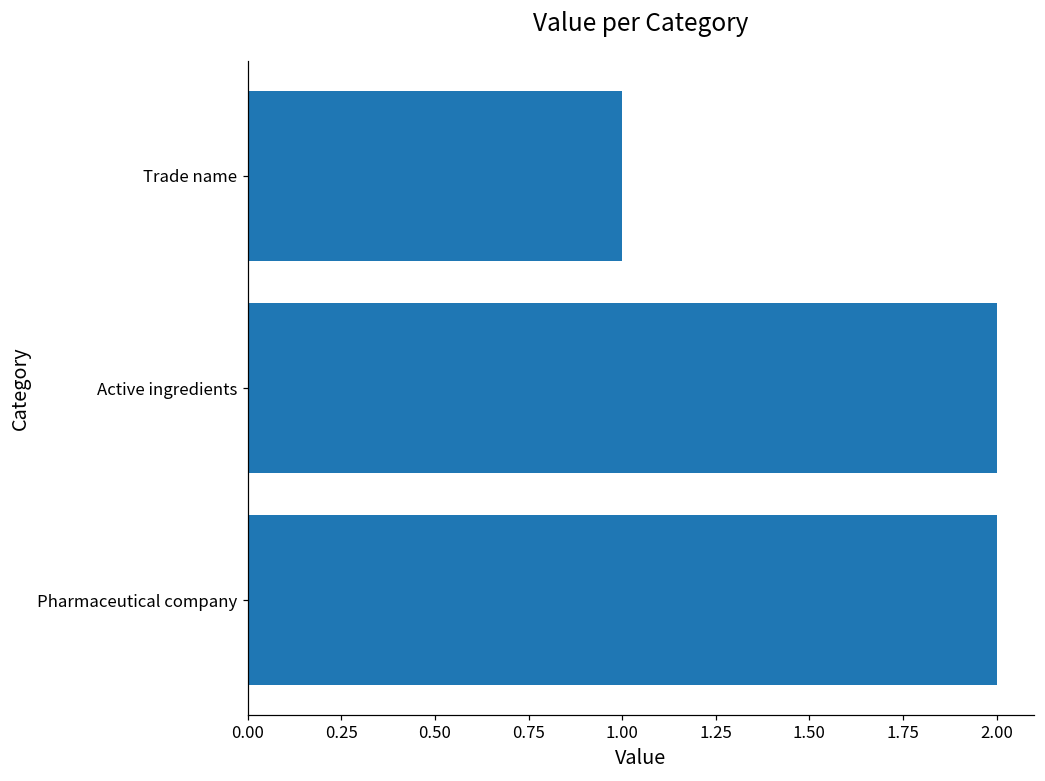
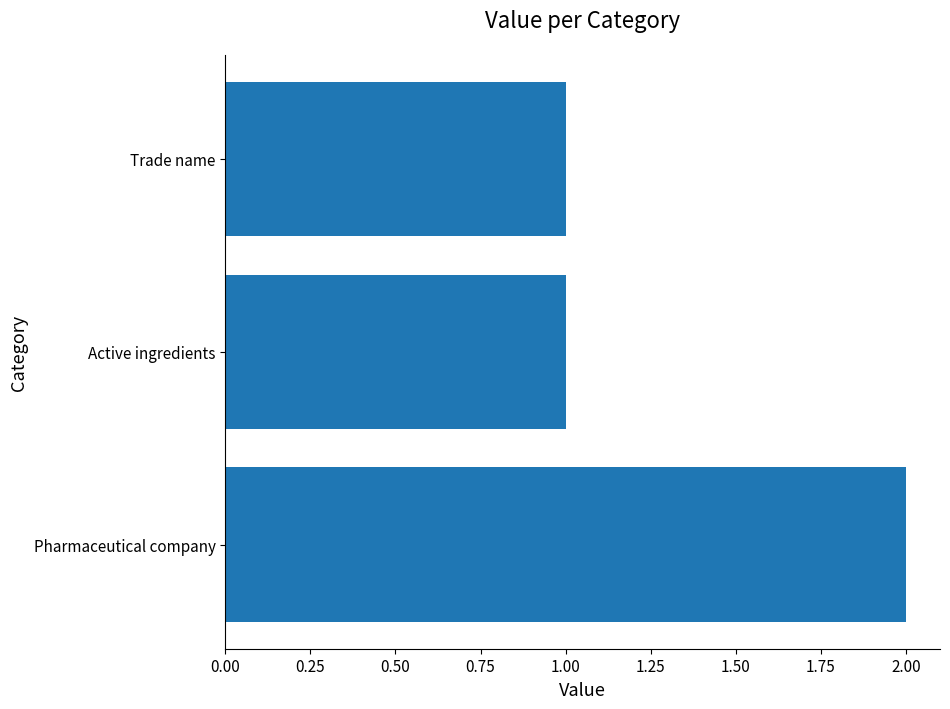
  {
    "Trade name": 1,
-   "Active ingredients": 2,
+   "Active ingredients": 1,
    "Pharmaceutical company": 2
  }
